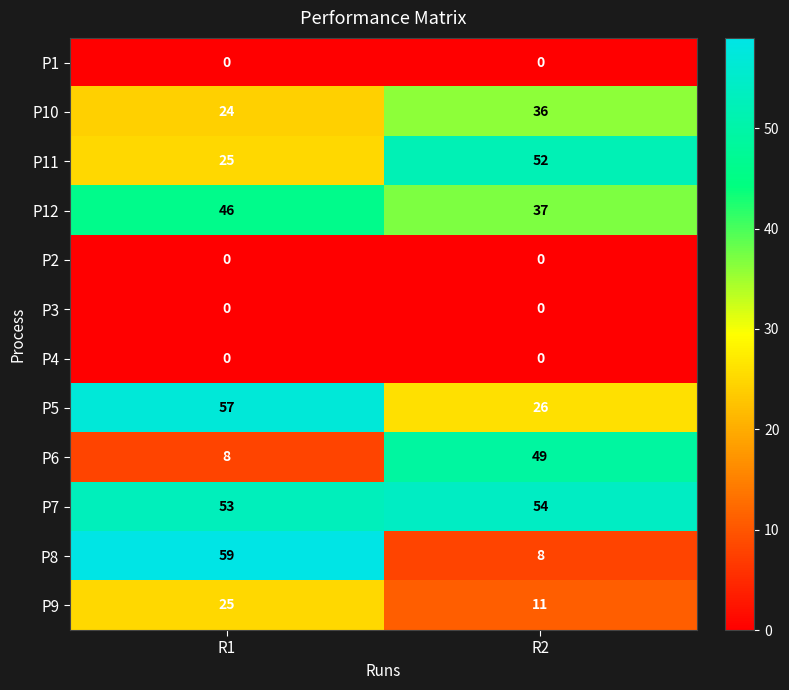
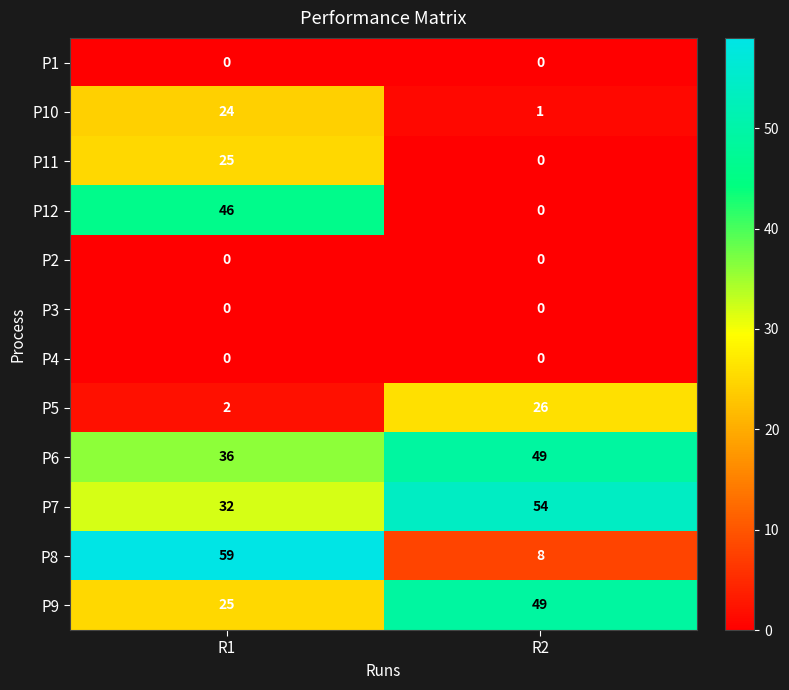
  {
    "P1": {
      "R1": 0,
      "R2": 0
    },
    "P10": {
      "R1": 24,
-     "R2": 36
+     "R2": 1
    },
    "P11": {
      "R1": 25,
-     "R2": 52
+     "R2": 0
    },
    "P12": {
      "R1": 46,
-     "R2": 37
+     "R2": 0
    },
    "P2": {
      "R1": 0,
      "R2": 0
    },
    "P3": {
      "R1": 0,
      "R2": 0
    },
    "P4": {
      "R1": 0,
      "R2": 0
    },
    "P5": {
-     "R1": 57,
+     "R1": 2,
      "R2": 26
    },
    "P6": {
-     "R1": 8,
+     "R1": 36,
      "R2": 49
    },
    "P7": {
-     "R1": 53,
+     "R1": 32,
      "R2": 54
    },
    "P8": {
      "R1": 59,
      "R2": 8
    },
    "P9": {
      "R1": 25,
-     "R2": 11
+     "R2": 49
    }
  }
